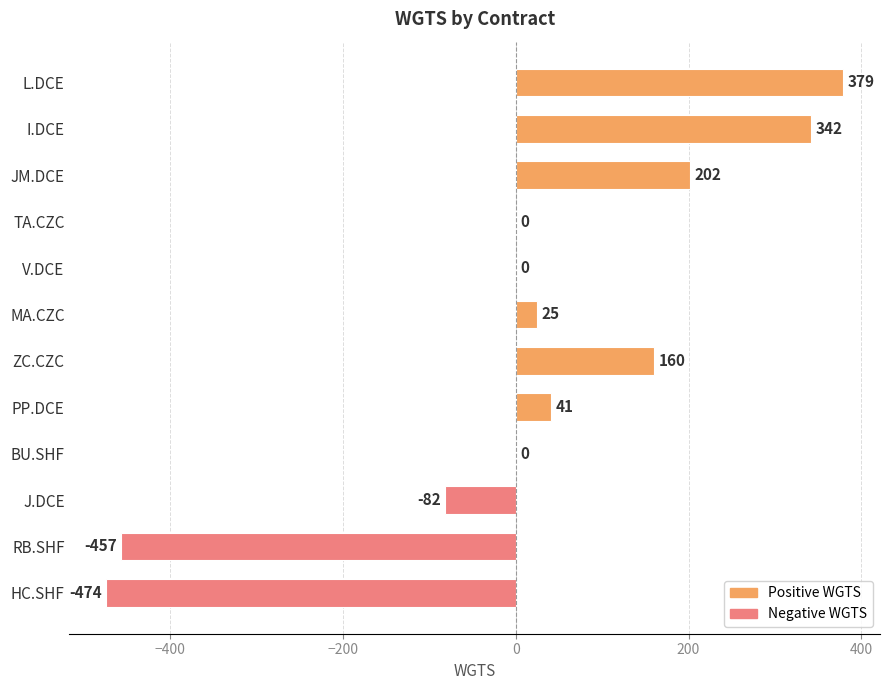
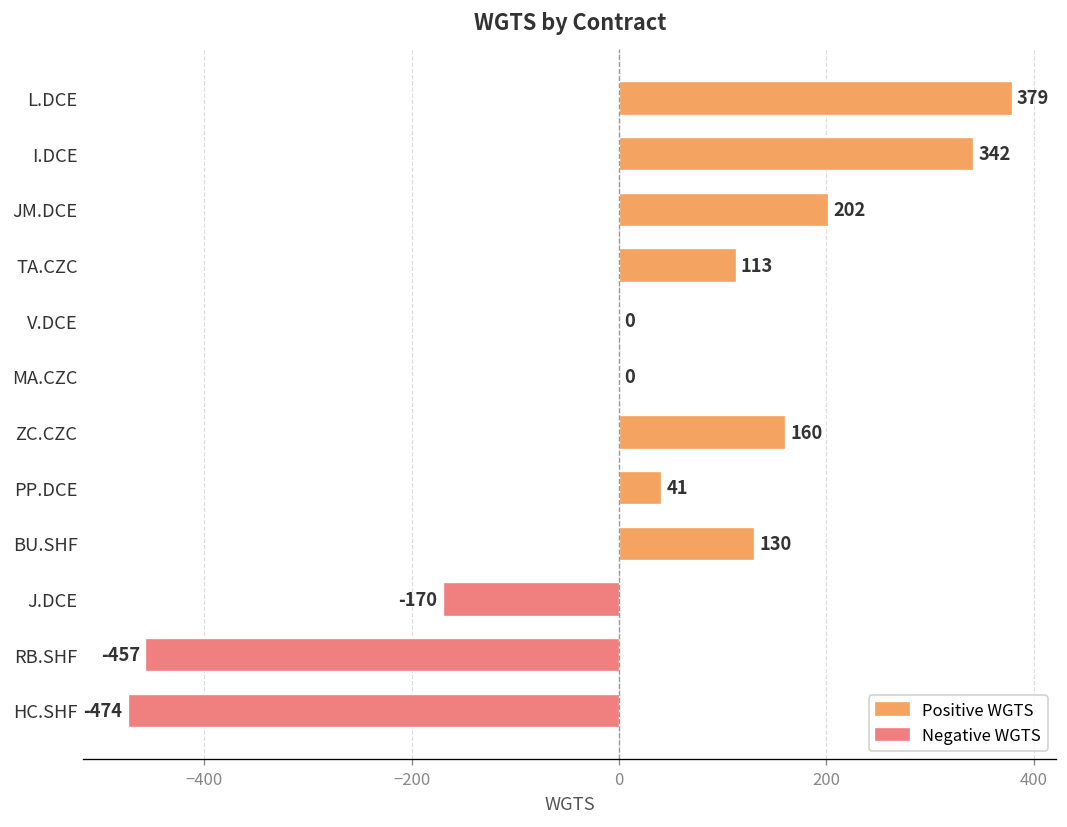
  {
    "L.DCE": 379,
    "I.DCE": 342,
    "JM.DCE": 202,
-   "TA.CZC": 0,
+   "TA.CZC": 113,
    "V.DCE": 0,
-   "MA.CZC": 25,
+   "MA.CZC": 0,
    "ZC.CZC": 160,
    "PP.DCE": 41,
-   "BU.SHF": 0,
-   "J.DCE": -82,
+   "BU.SHF": 130,
+   "J.DCE": -170,
    "RB.SHF": -457,
    "HC.SHF": -474
  }
